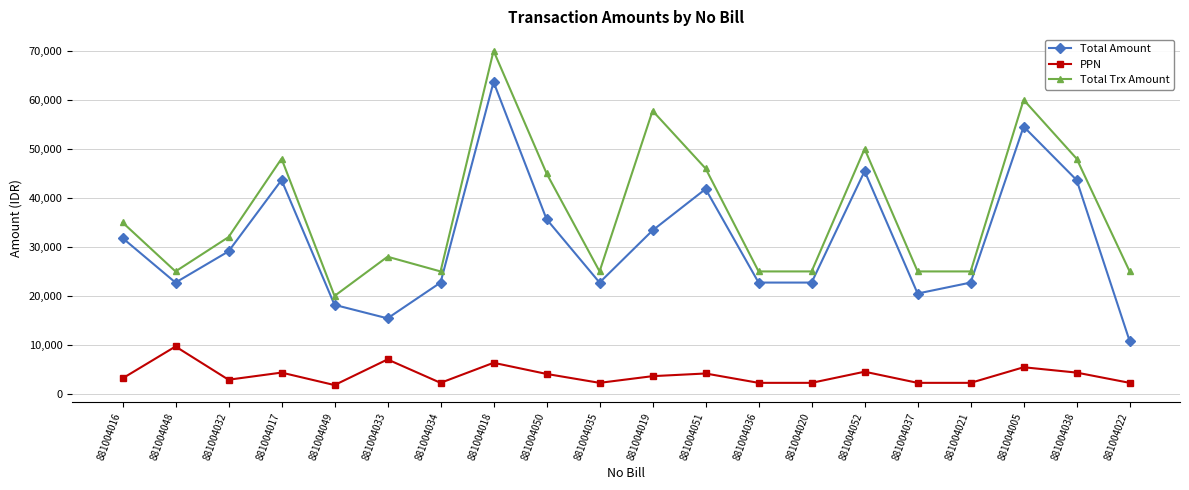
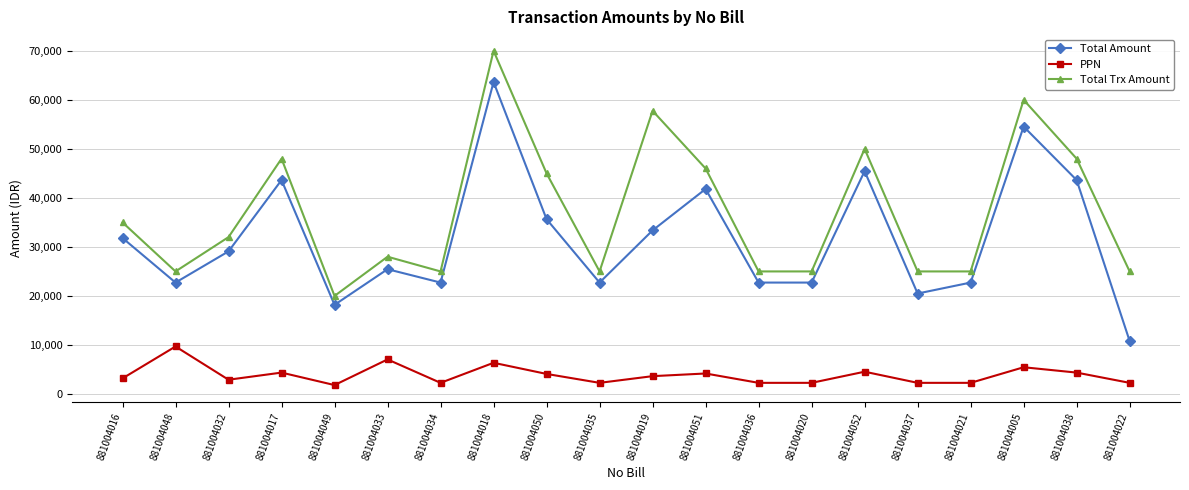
  {
    "Total Amount": {
      "881004016": "32,000",
      "881004048": "23,000",
      "881004032": "29,000",
      "881004017": "44,000",
      "881004049": "18,000",
-     "881004033": "15,000",
+     "881004033": "25,000",
      "881004034": "23,000",
      "881004018": "64,000",
      "881004050": "36,000",
      "881004035": "23,000",
      "881004019": "33,000",
      "881004051": "42,000",
      "881004036": "23,000",
      "881004020": "23,000",
      "881004052": "45,000",
      "881004037": "20,000",
      "881004021": "23,000",
      "881004005": "55,000",
      "881004038": "44,000",
      "881004022": "11,000"
    },
    "PPN": {
      "881004016": "3,000",
      "881004048": "10,000",
      "881004032": "3,000",
      "881004017": "4,000",
      "881004049": "2,000",
      "881004033": "7,000",
      "881004034": "2,000",
      "881004018": "6,000",
      "881004050": "4,000",
      "881004035": "2,000",
      "881004019": "4,000",
      "881004051": "4,000",
      "881004036": "2,000",
      "881004020": "2,000",
      "881004052": "5,000",
      "881004037": "2,000",
      "881004021": "2,000",
      "881004005": "5,000",
      "881004038": "4,000",
      "881004022": "2,000"
    },
    "Total Trx Amount": {
      "881004016": "35,000",
      "881004048": "25,000",
      "881004032": "32,000",
      "881004017": "48,000",
      "881004049": "20,000",
      "881004033": "28,000",
      "881004034": "25,000",
      "881004018": "70,000",
      "881004050": "45,000",
      "881004035": "25,000",
      "881004019": "58,000",
      "881004051": "46,000",
      "881004036": "25,000",
      "881004020": "25,000",
      "881004052": "50,000",
      "881004037": "25,000",
      "881004021": "25,000",
      "881004005": "60,000",
      "881004038": "48,000",
      "881004022": "25,000"
    }
  }
